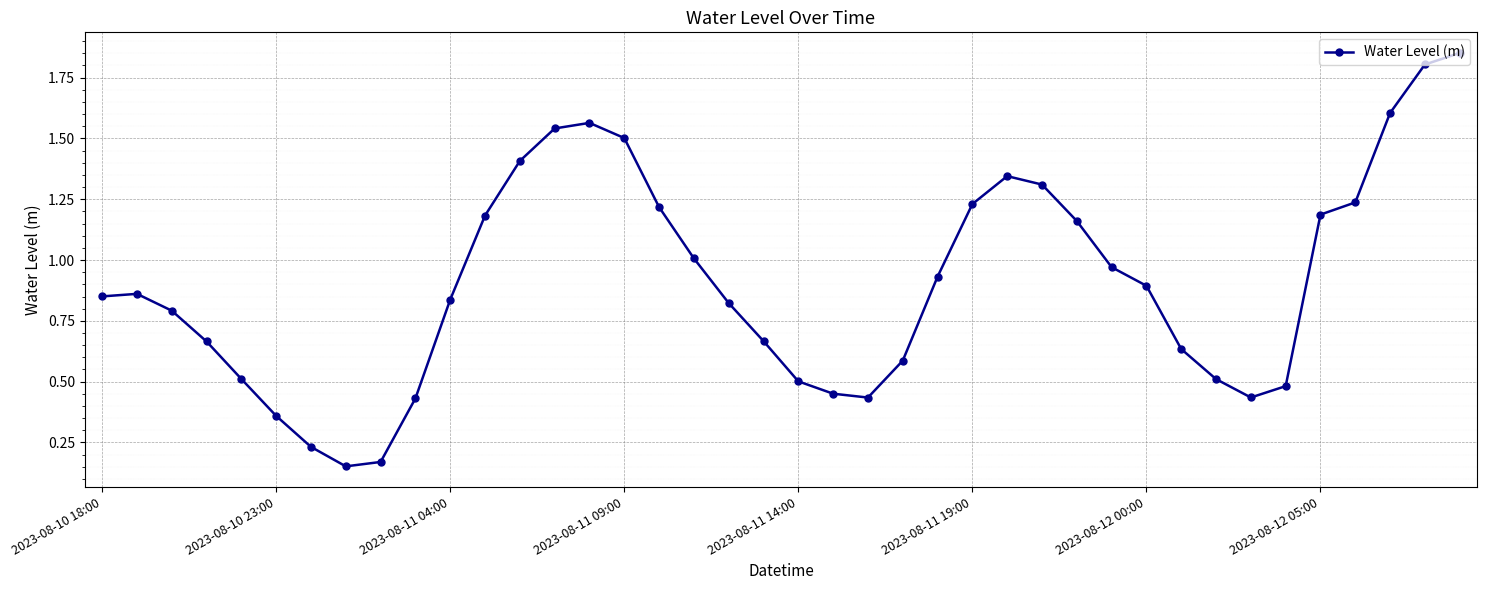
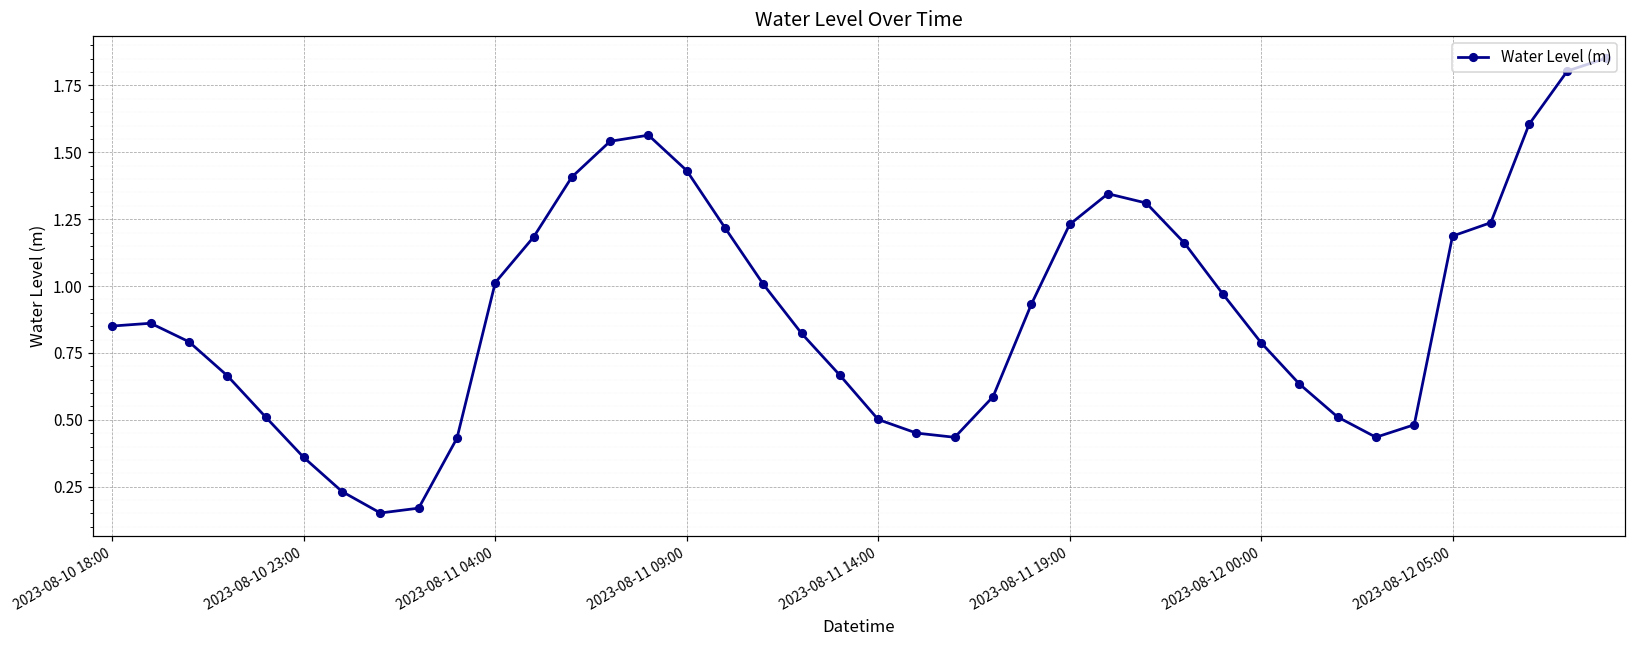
  {
    "2023-08-10 18:00": 0.85,
    "2023-08-10 23:00": 0.36,
-   "2023-08-11 04:00": 0.84,
-   "2023-08-11 09:00": 1.50,
+   "2023-08-11 04:00": 1.01,
+   "2023-08-11 09:00": 1.43,
    "2023-08-11 14:00": 0.50,
    "2023-08-11 19:00": 1.23,
-   "2023-08-12 00:00": 0.89,
+   "2023-08-12 00:00": 0.79,
    "2023-08-12 05:00": 1.19
  }
